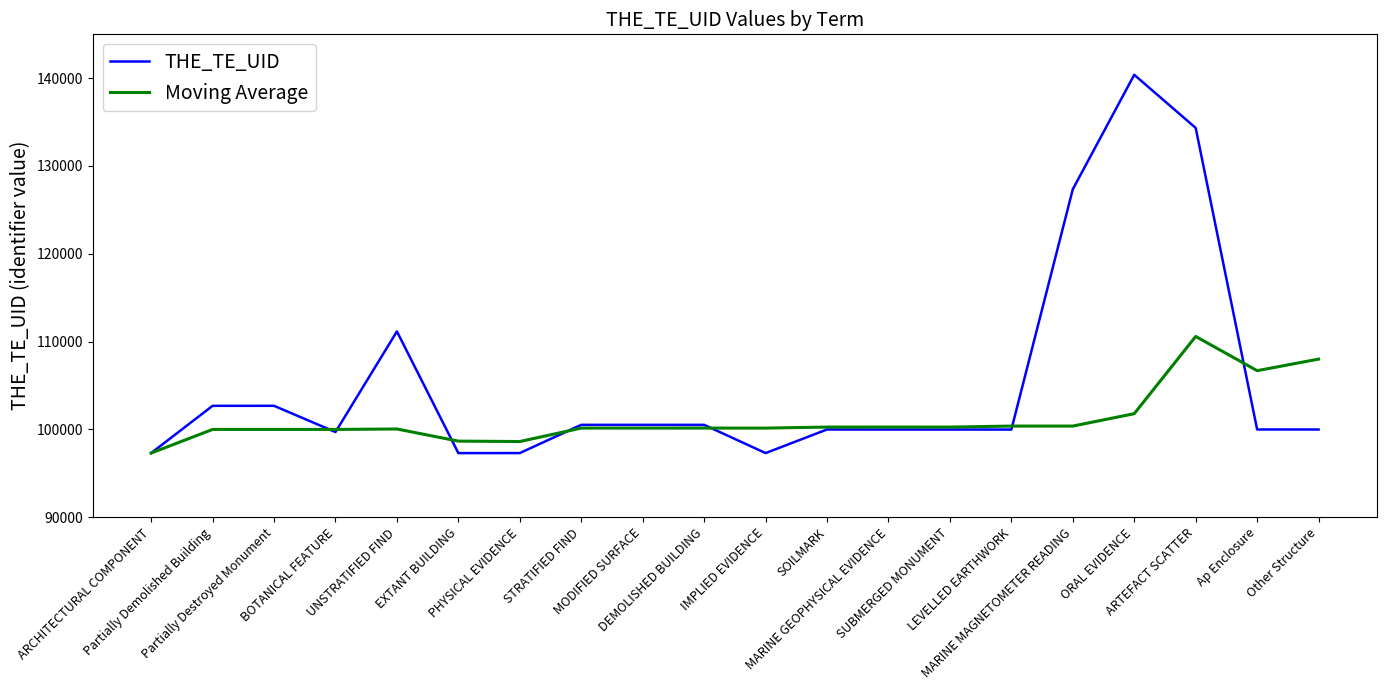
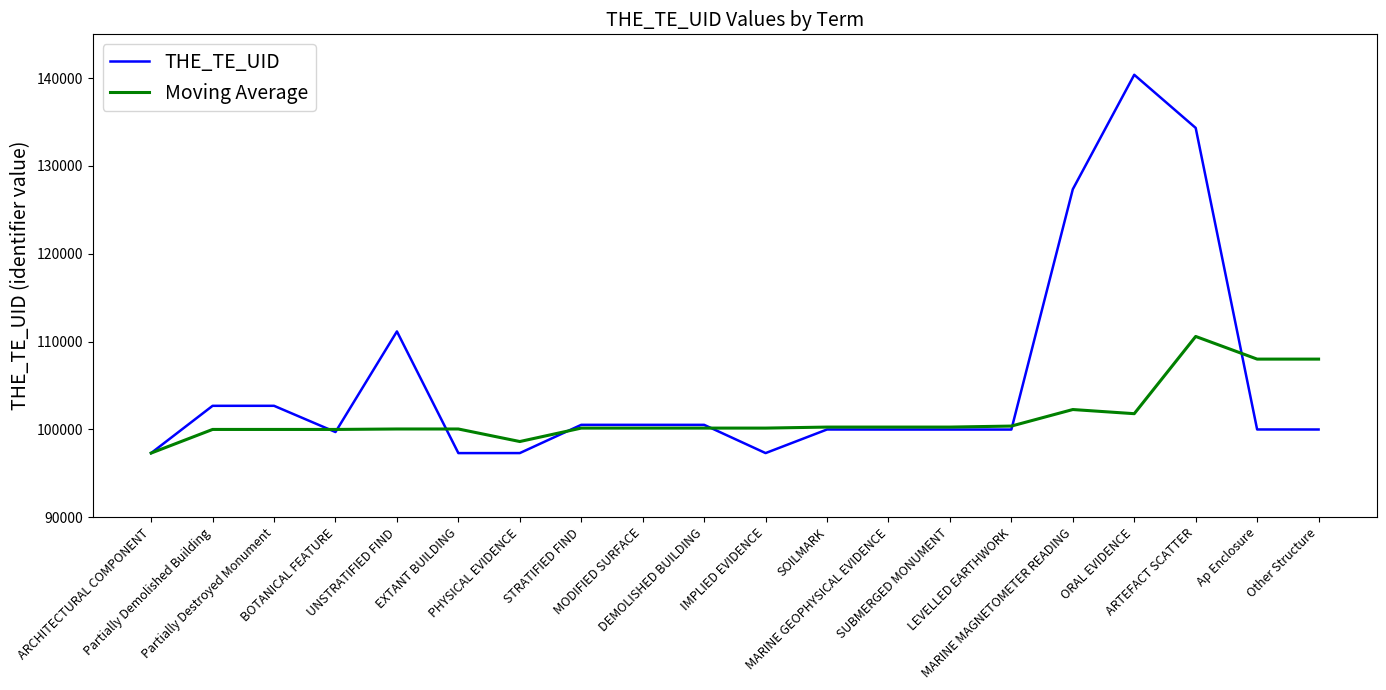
  {
    "THE_TE_UID": {
      "Partially Demolished Building": 103000,
      "Partially Destroyed Monument": 103000,
      "BOTANICAL FEATURE": 100000,
      "UNSTRATIFIED FIND": 111000,
      "EXTANT BUILDING": 97000,
      "PHYSICAL EVIDENCE": 97000,
      "STRATIFIED FIND": 101000,
      "MODIFIED SURFACE": 101000,
      "DEMOLISHED BUILDING": 101000,
      "IMPLIED EVIDENCE": 97000,
      "LEVELLED EARTHWORK": 100000,
      "MARINE MAGNETOMETER READING": 127000,
      "ORAL EVIDENCE": 140000,
      "ARTEFACT SCATTER": 134000,
      "Ap Enclosure": 100000,
      "Other Structure": 100000
    },
    "Moving Average": {
      "Partially Demolished Building": 100000,
      "Partially Destroyed Monument": 100000,
      "BOTANICAL FEATURE": 100000,
      "UNSTRATIFIED FIND": 100000,
-     "EXTANT BUILDING": 99000,
+     "EXTANT BUILDING": 100000,
      "PHYSICAL EVIDENCE": 99000,
      "STRATIFIED FIND": 100000,
      "MODIFIED SURFACE": 100000,
      "DEMOLISHED BUILDING": 100000,
      "IMPLIED EVIDENCE": 100000,
      "LEVELLED EARTHWORK": 100000,
-     "MARINE MAGNETOMETER READING": 100000,
+     "MARINE MAGNETOMETER READING": 102000,
      "ORAL EVIDENCE": 102000,
      "ARTEFACT SCATTER": 111000,
-     "Ap Enclosure": 107000,
+     "Ap Enclosure": 108000,
      "Other Structure": 108000
    }
  }
